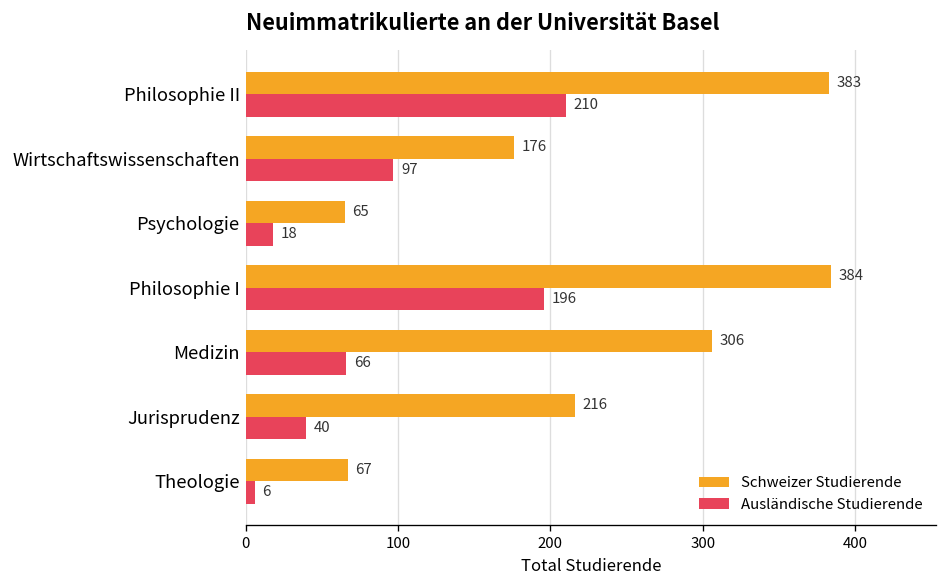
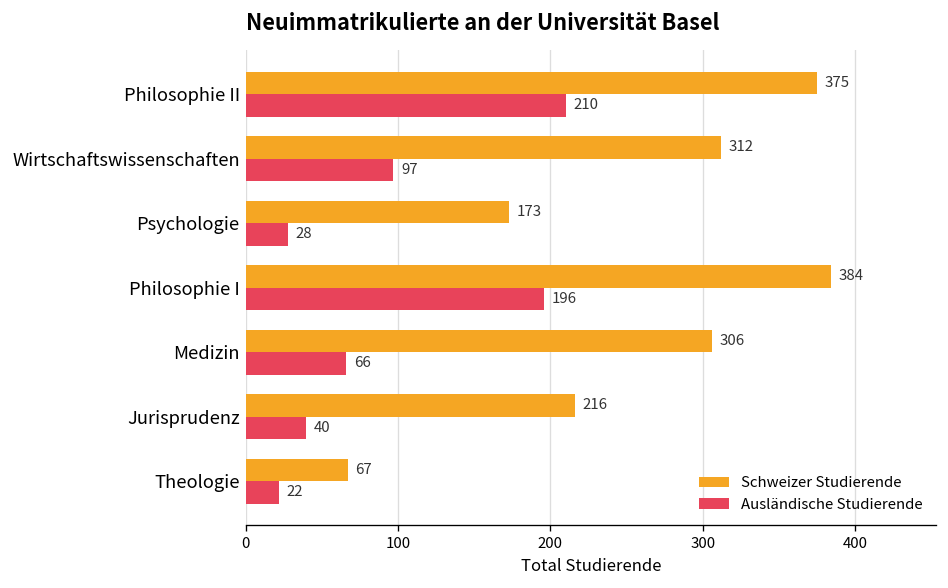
  {
    "Schweizer Studierende": {
-     "Philosophie II": 383,
-     "Wirtschaftswissenschaften": 176,
-     "Psychologie": 65,
+     "Philosophie II": 375,
+     "Wirtschaftswissenschaften": 312,
+     "Psychologie": 173,
      "Philosophie I": 384,
      "Medizin": 306,
      "Jurisprudenz": 216,
      "Theologie": 67
    },
    "Ausländische Studierende": {
      "Philosophie II": 210,
      "Wirtschaftswissenschaften": 97,
-     "Psychologie": 18,
+     "Psychologie": 28,
      "Philosophie I": 196,
      "Medizin": 66,
      "Jurisprudenz": 40,
-     "Theologie": 6
+     "Theologie": 22
    }
  }
